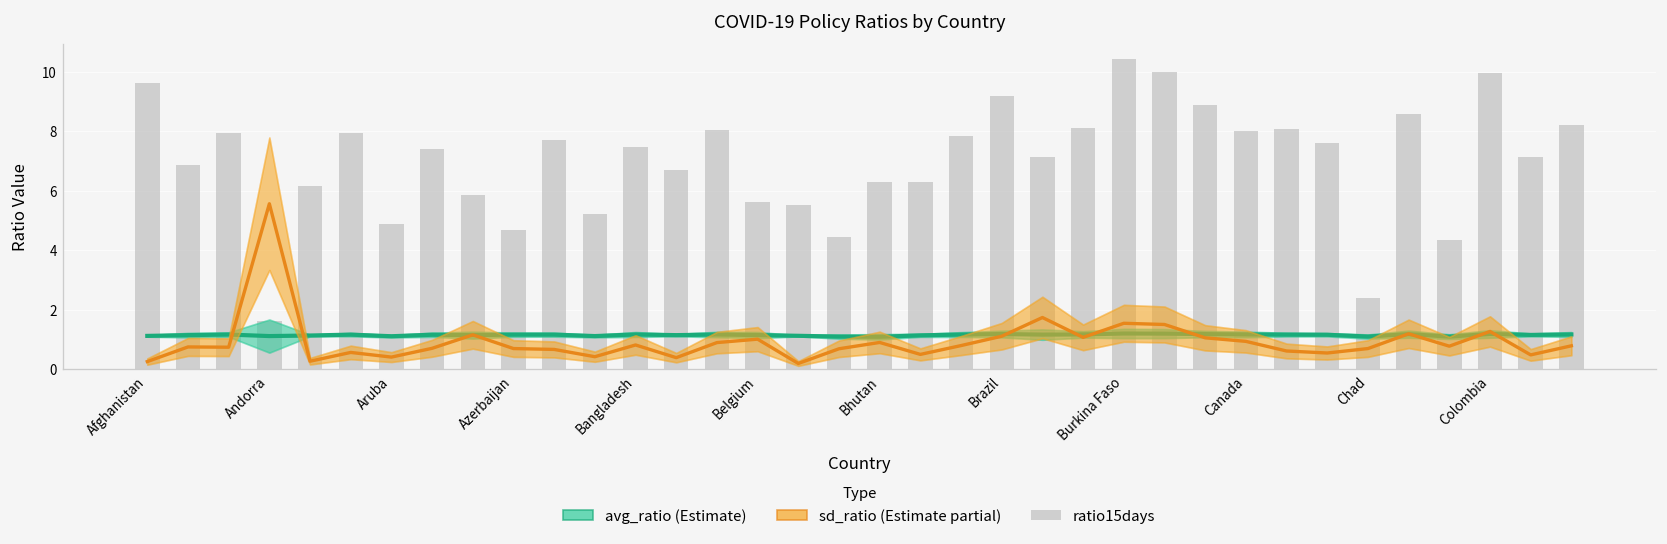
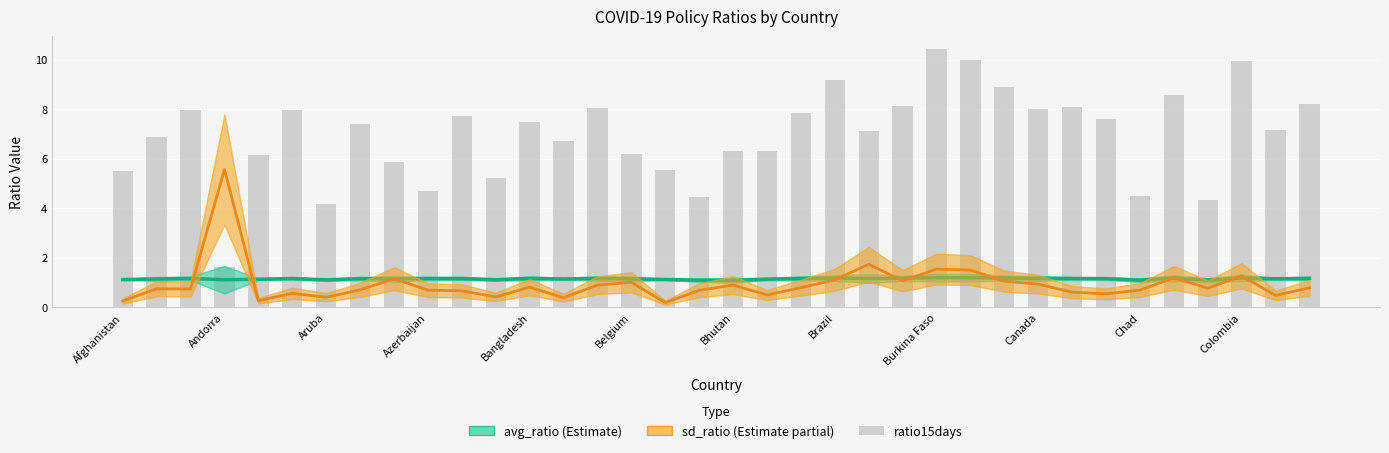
  {
    "ratio15days": {
-     "Afghanistan": 9.6,
+     "Afghanistan": 5.5,
      "Andorra": 1.6,
-     "Aruba": 4.9,
+     "Aruba": 4.2,
      "Azerbaijan": 4.7,
      "Bangladesh": 7.5,
-     "Belgium": 5.6,
+     "Belgium": 6.2,
      "Bhutan": 6.3,
      "Brazil": 9.2,
      "Burkina Faso": 10.4,
      "Canada": 8.0,
-     "Chad": 2.4,
+     "Chad": 4.5,
      "Colombia": 10.0
    }
  }
